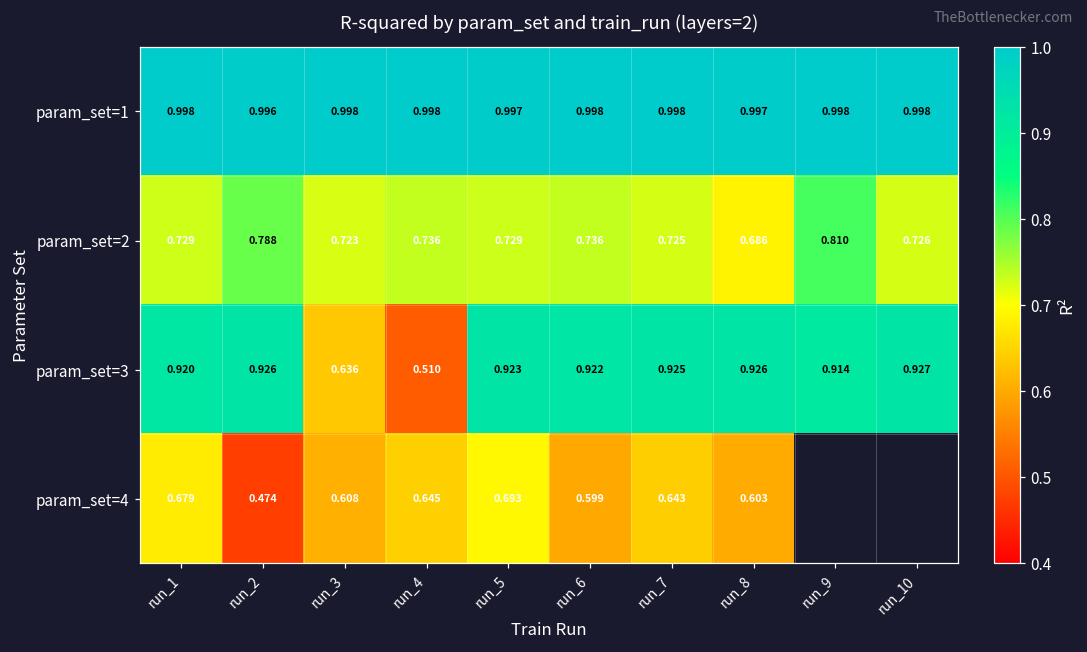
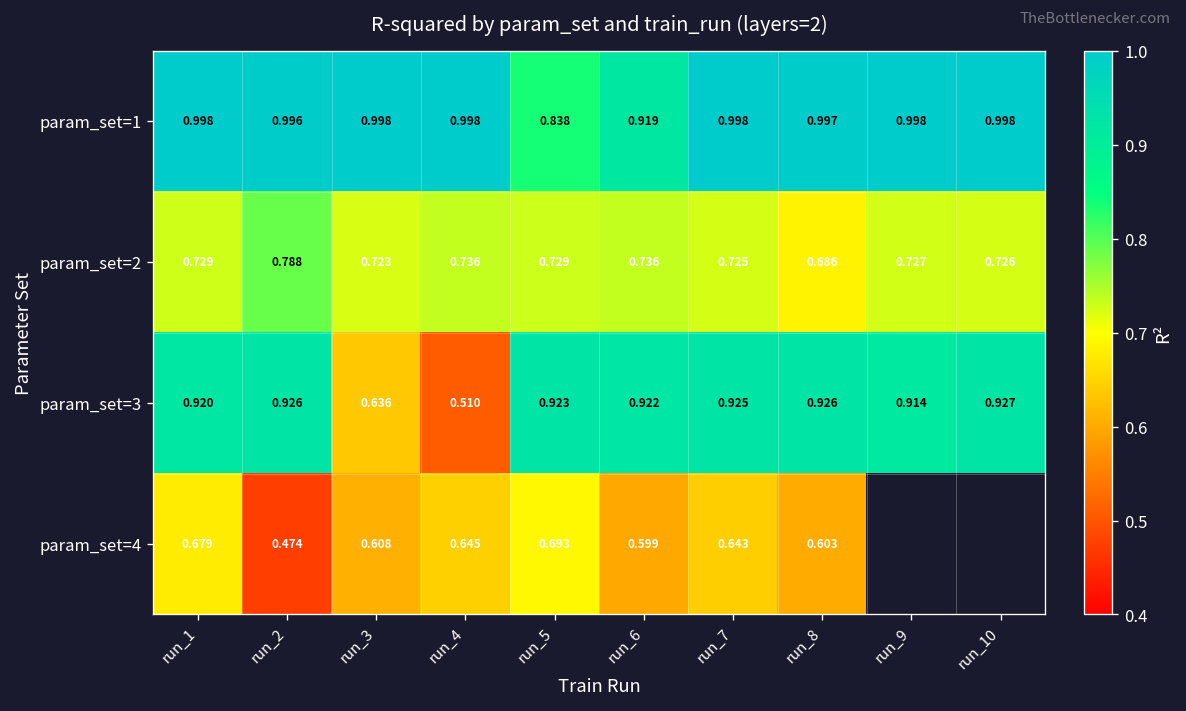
  {
    "param_set=1": {
      "run_1": 0.998,
      "run_2": 0.996,
      "run_3": 0.998,
      "run_4": 0.998,
-     "run_5": 0.997,
-     "run_6": 0.998,
+     "run_5": 0.838,
+     "run_6": 0.919,
      "run_7": 0.998,
      "run_8": 0.997,
      "run_9": 0.998,
      "run_10": 0.998
    },
    "param_set=2": {
      "run_1": 0.729,
      "run_2": 0.788,
      "run_3": 0.723,
      "run_4": 0.736,
      "run_5": 0.729,
      "run_6": 0.736,
      "run_7": 0.725,
      "run_8": 0.686,
-     "run_9": 0.810,
+     "run_9": 0.727,
      "run_10": 0.726
    },
    "param_set=3": {
      "run_1": 0.920,
      "run_2": 0.926,
      "run_3": 0.636,
      "run_4": 0.510,
      "run_5": 0.923,
      "run_6": 0.922,
      "run_7": 0.925,
      "run_8": 0.926,
      "run_9": 0.914,
      "run_10": 0.927
    },
    "param_set=4": {
      "run_1": 0.679,
      "run_2": 0.474,
      "run_3": 0.608,
      "run_4": 0.645,
      "run_5": 0.693,
      "run_6": 0.599,
      "run_7": 0.643,
      "run_8": 0.603
    }
  }
